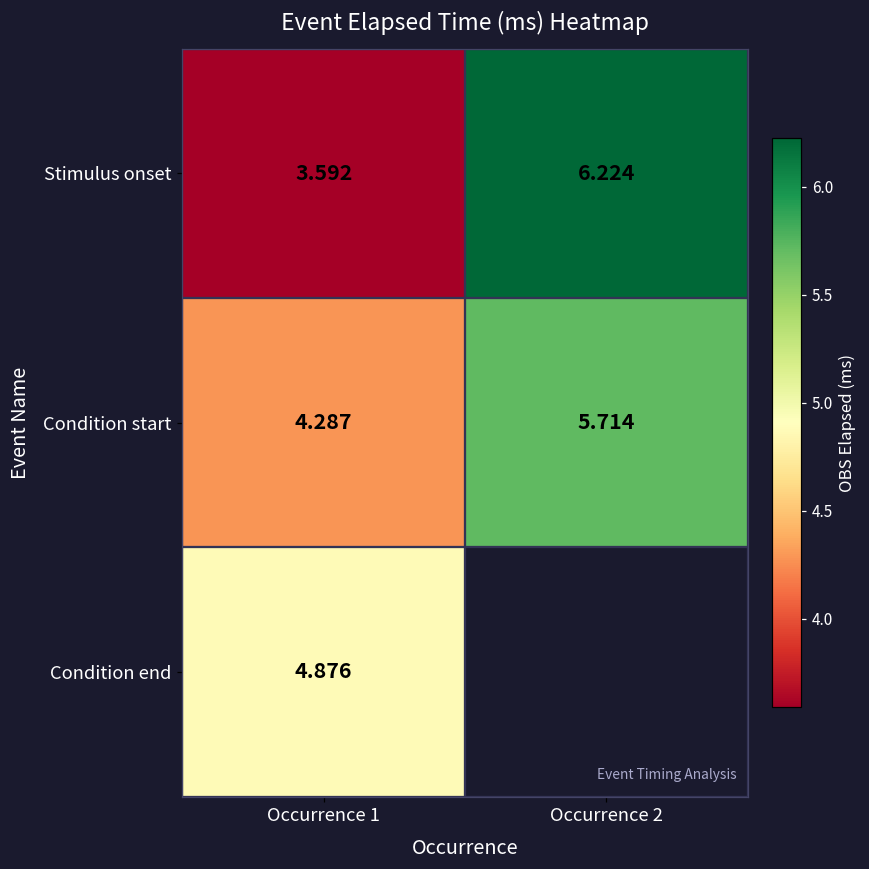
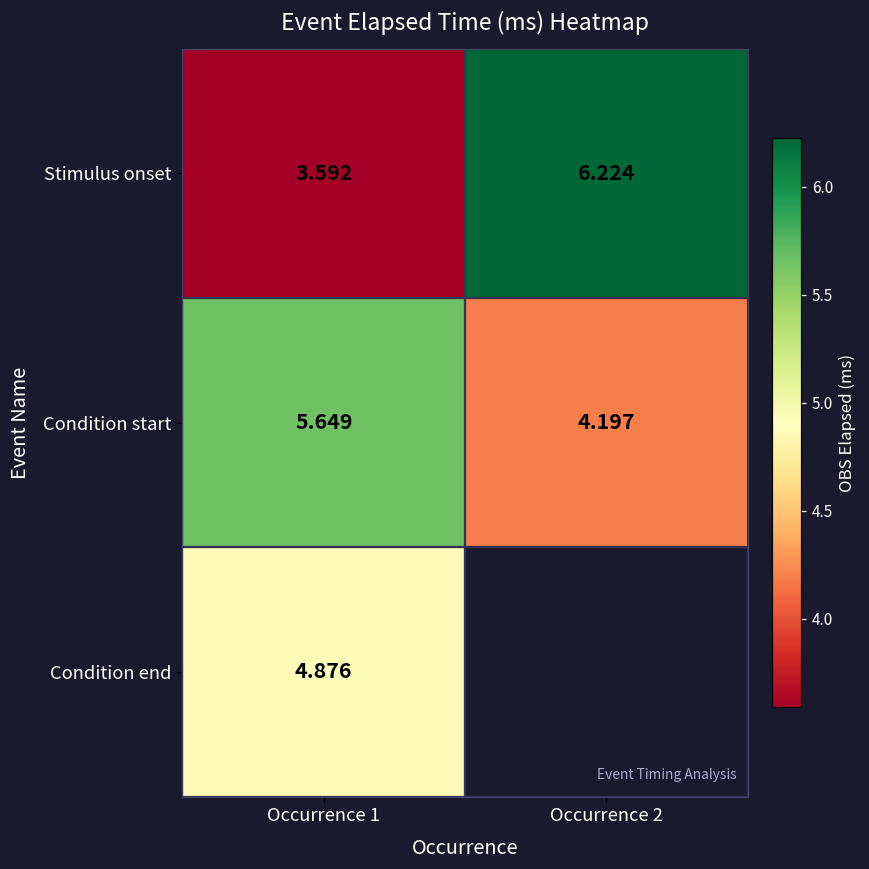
  {
    "Stimulus onset": {
      "Occurrence 1": 3.592,
      "Occurrence 2": 6.224
    },
    "Condition start": {
-     "Occurrence 1": 4.287,
-     "Occurrence 2": 5.714
+     "Occurrence 1": 5.649,
+     "Occurrence 2": 4.197
    },
    "Condition end": {
      "Occurrence 1": 4.876
    }
  }
